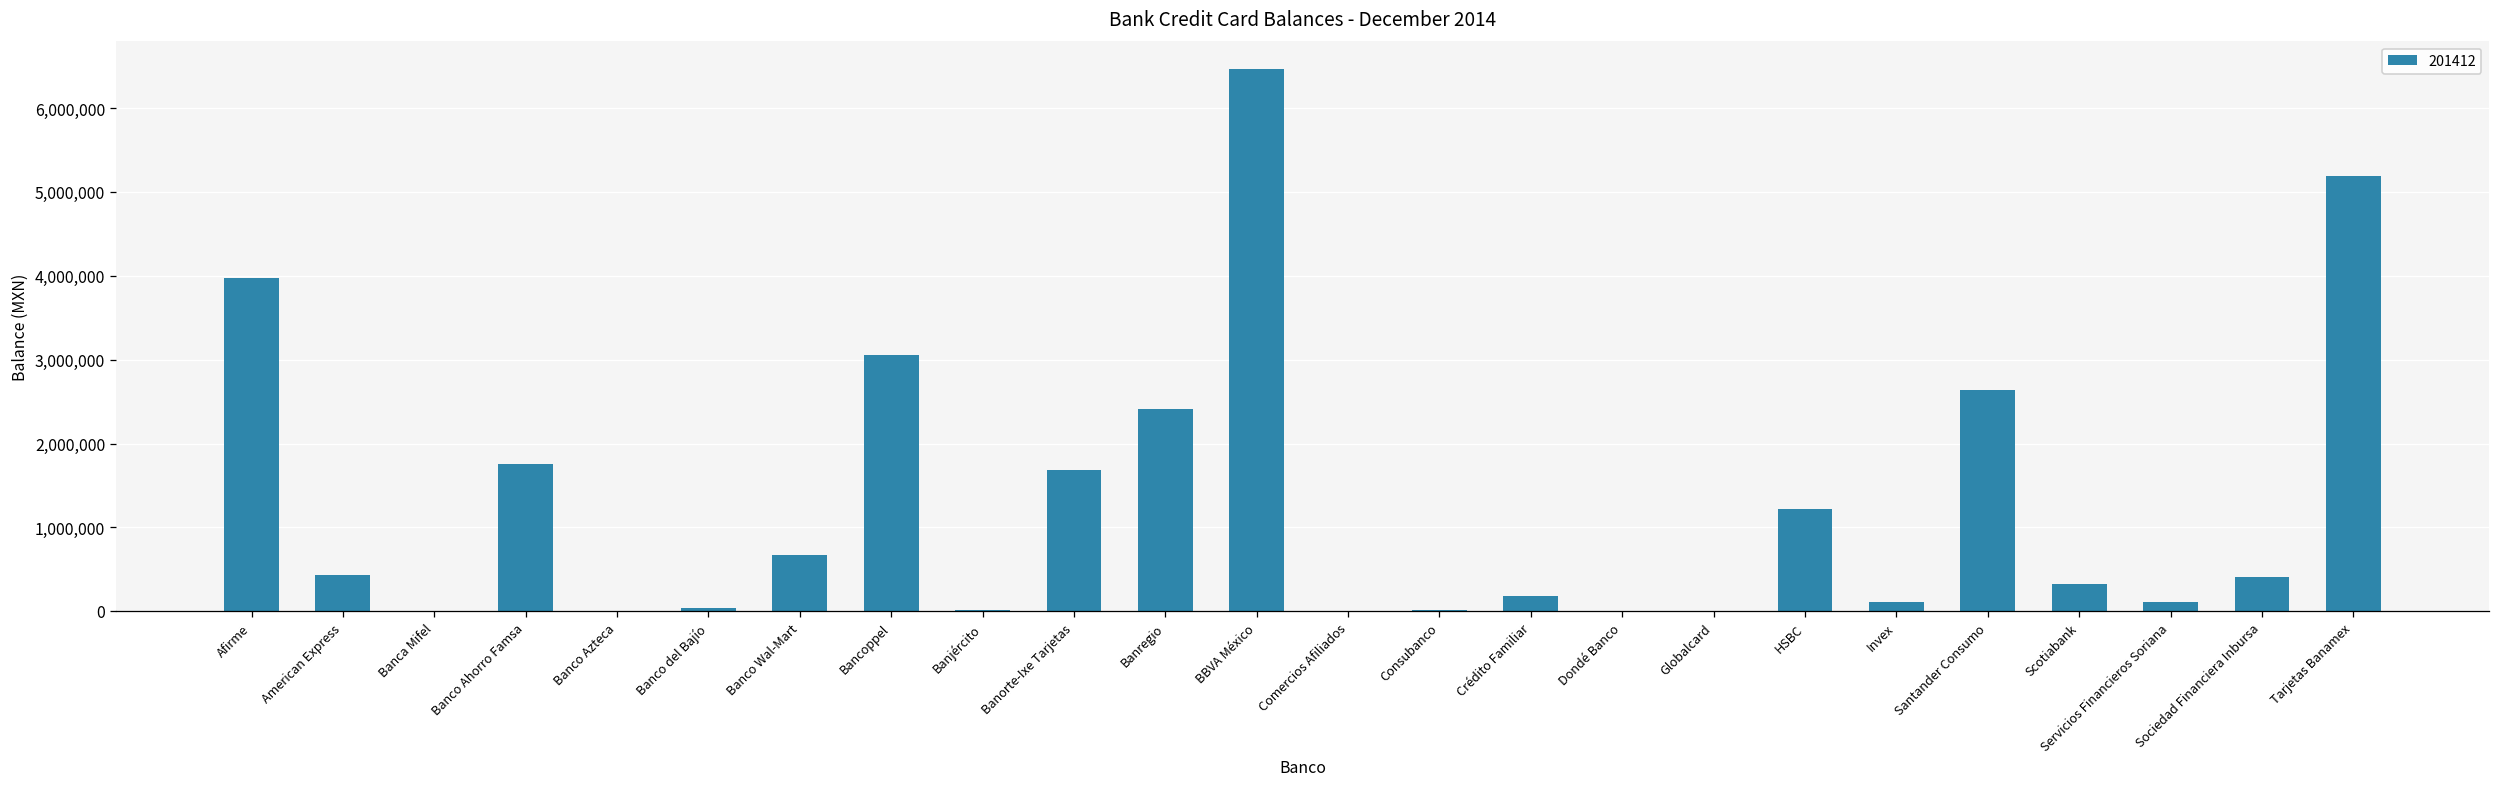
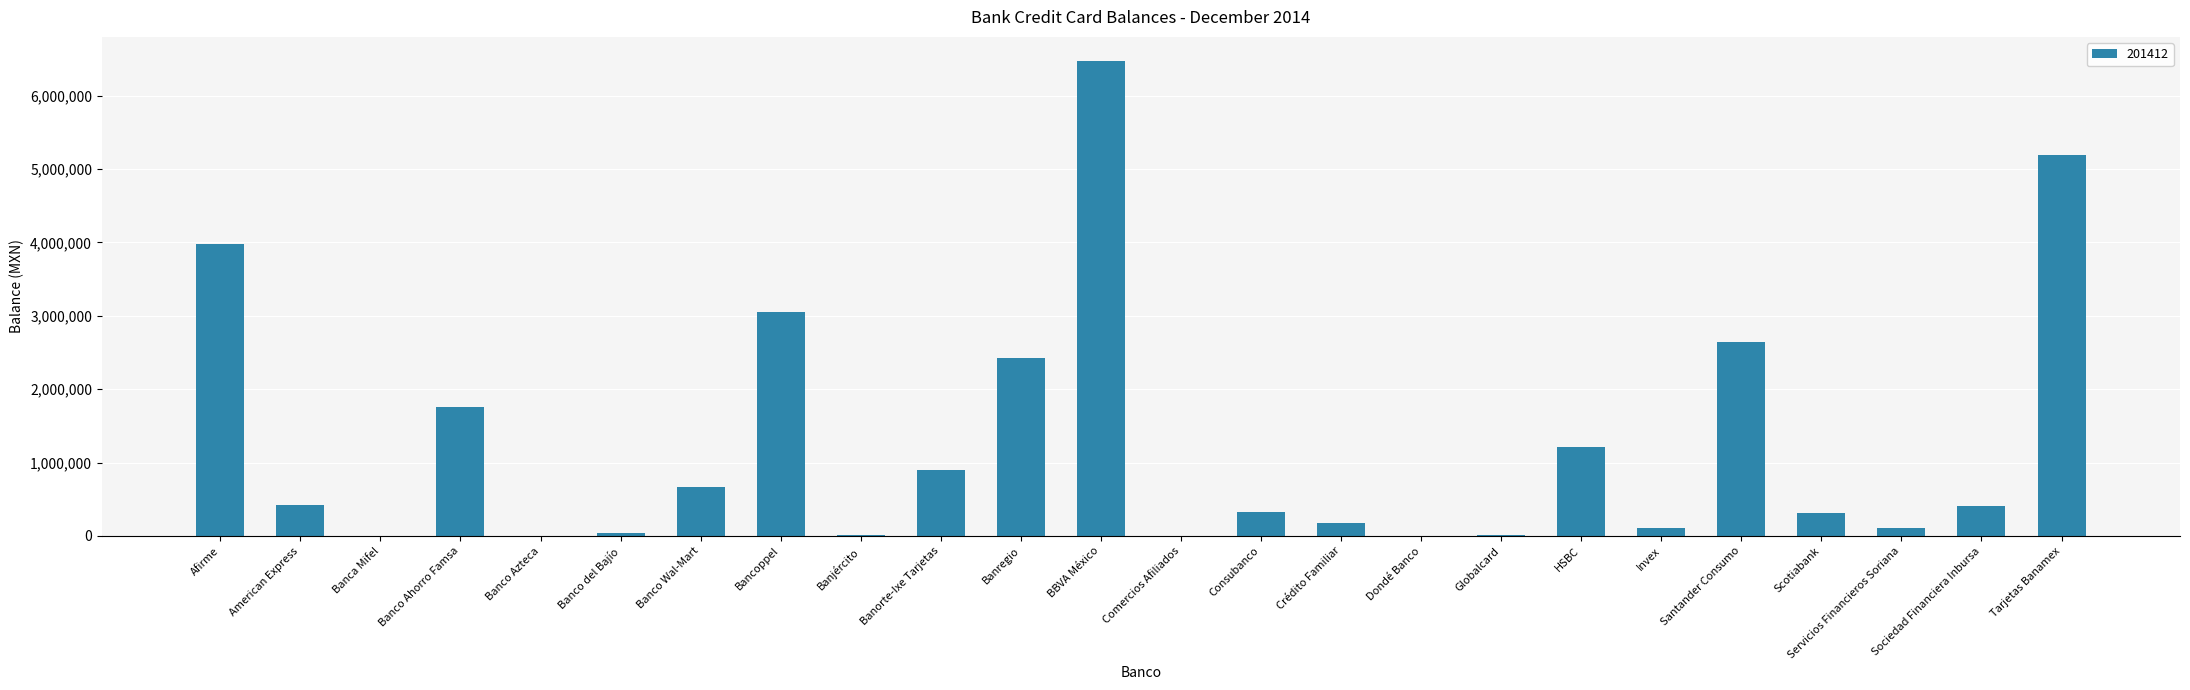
  {
    "Afirme": "4,000,000",
    "American Express": "400,000",
    "Banco Ahorro Famsa": "1,800,000",
    "Banco del Bajío": "0",
    "Banco Wal-Mart": "700,000",
    "Bancoppel": "3,100,000",
-   "Banorte-Ixe Tarjetas": "1,700,000",
+   "Banorte-Ixe Tarjetas": "900,000",
    "Banregio": "2,400,000",
    "BBVA México": "6,500,000",
-   "Consubanco": "0",
+   "Consubanco": "300,000",
    "Crédito Familiar": "200,000",
    "HSBC": "1,200,000",
    "Invex": "100,000",
    "Santander Consumo": "2,600,000",
    "Scotiabank": "300,000",
    "Servicios Financieros Soriana": "100,000",
    "Sociedad Financiera Inbursa": "400,000",
    "Tarjetas Banamex": "5,200,000"
  }
